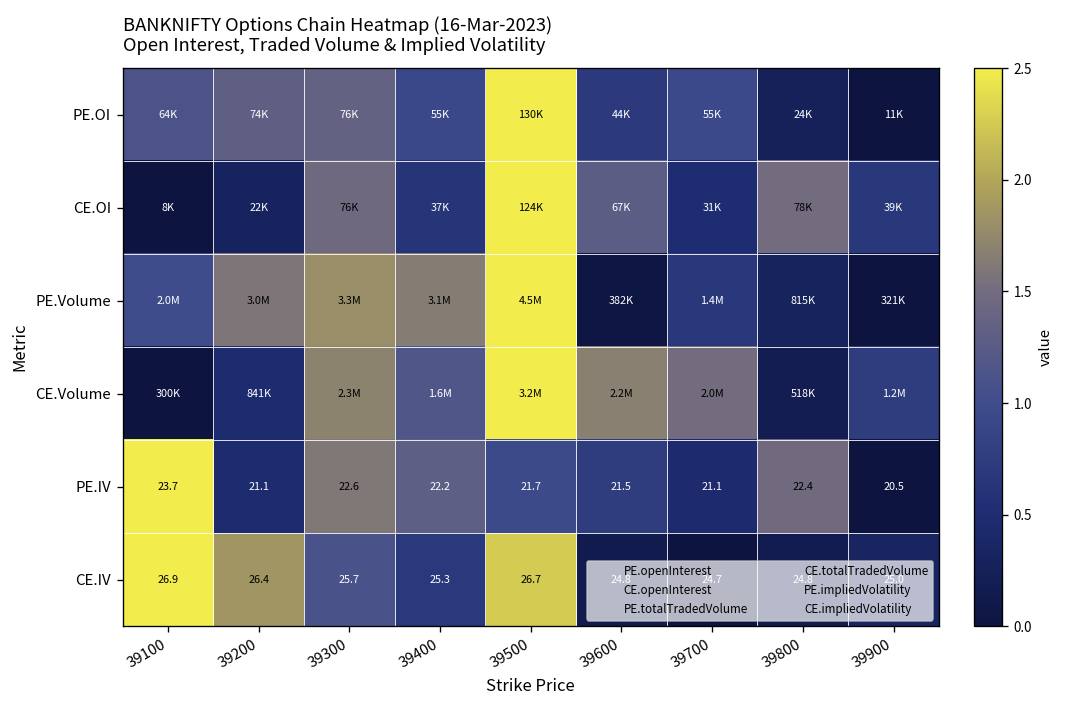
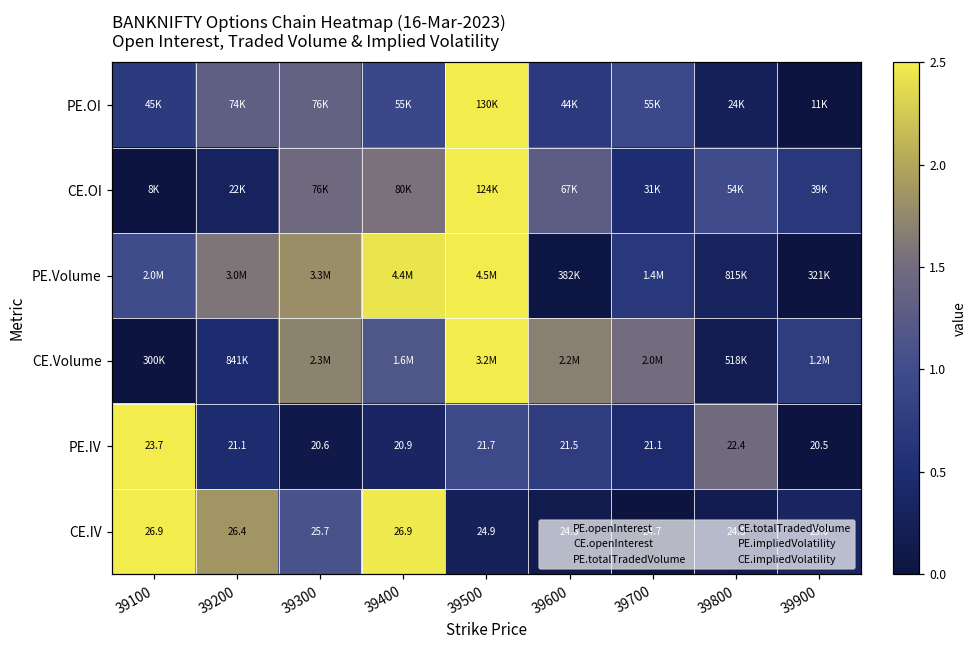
  {
    "PE.OI": {
-     "39100": "64K",
+     "39100": "45K",
      "39200": "74K",
      "39300": "76K",
      "39400": "55K",
      "39500": "130K",
      "39600": "44K",
      "39700": "55K",
      "39800": "24K",
      "39900": "11K"
    },
    "CE.OI": {
      "39100": "8K",
      "39200": "22K",
      "39300": "76K",
-     "39400": "37K",
+     "39400": "80K",
      "39500": "124K",
      "39600": "67K",
      "39700": "31K",
-     "39800": "78K",
+     "39800": "54K",
      "39900": "39K"
    },
    "PE.Volume": {
      "39100": "2.0M",
      "39200": "3.0M",
      "39300": "3.3M",
-     "39400": "3.1M",
+     "39400": "4.4M",
      "39500": "4.5M",
      "39600": "382K",
      "39700": "1.4M",
      "39800": "815K",
      "39900": "321K"
    },
    "CE.Volume": {
      "39100": "300K",
      "39200": "841K",
      "39300": "2.3M",
      "39400": "1.6M",
      "39500": "3.2M",
      "39600": "2.2M",
      "39700": "2.0M",
      "39800": "518K",
      "39900": "1.2M"
    },
    "PE.IV": {
      "39100": "23.7",
      "39200": "21.1",
-     "39300": "22.6",
-     "39400": "22.2",
+     "39300": "20.6",
+     "39400": "20.9",
      "39500": "21.7",
      "39600": "21.5",
      "39700": "21.1",
      "39800": "22.4",
      "39900": "20.5"
    },
    "CE.IV": {
      "39100": "26.9",
      "39200": "26.4",
      "39300": "25.7",
-     "39400": "25.3",
-     "39500": "26.7"
+     "39400": "26.9",
+     "39500": "24.9"
    }
  }
